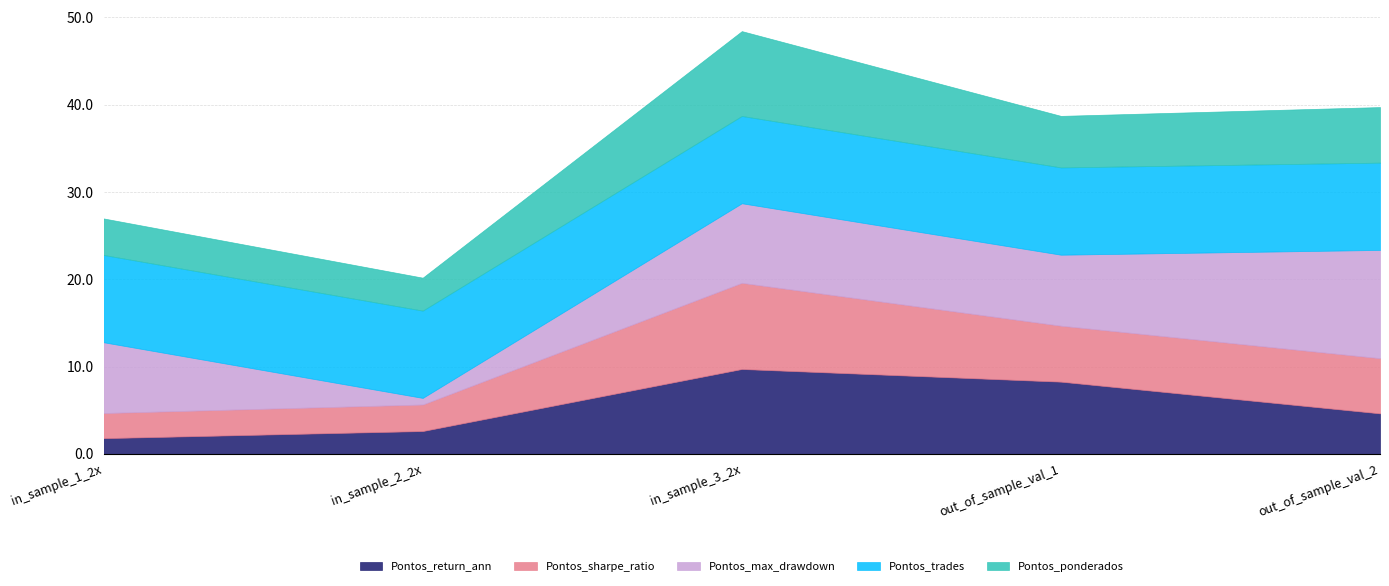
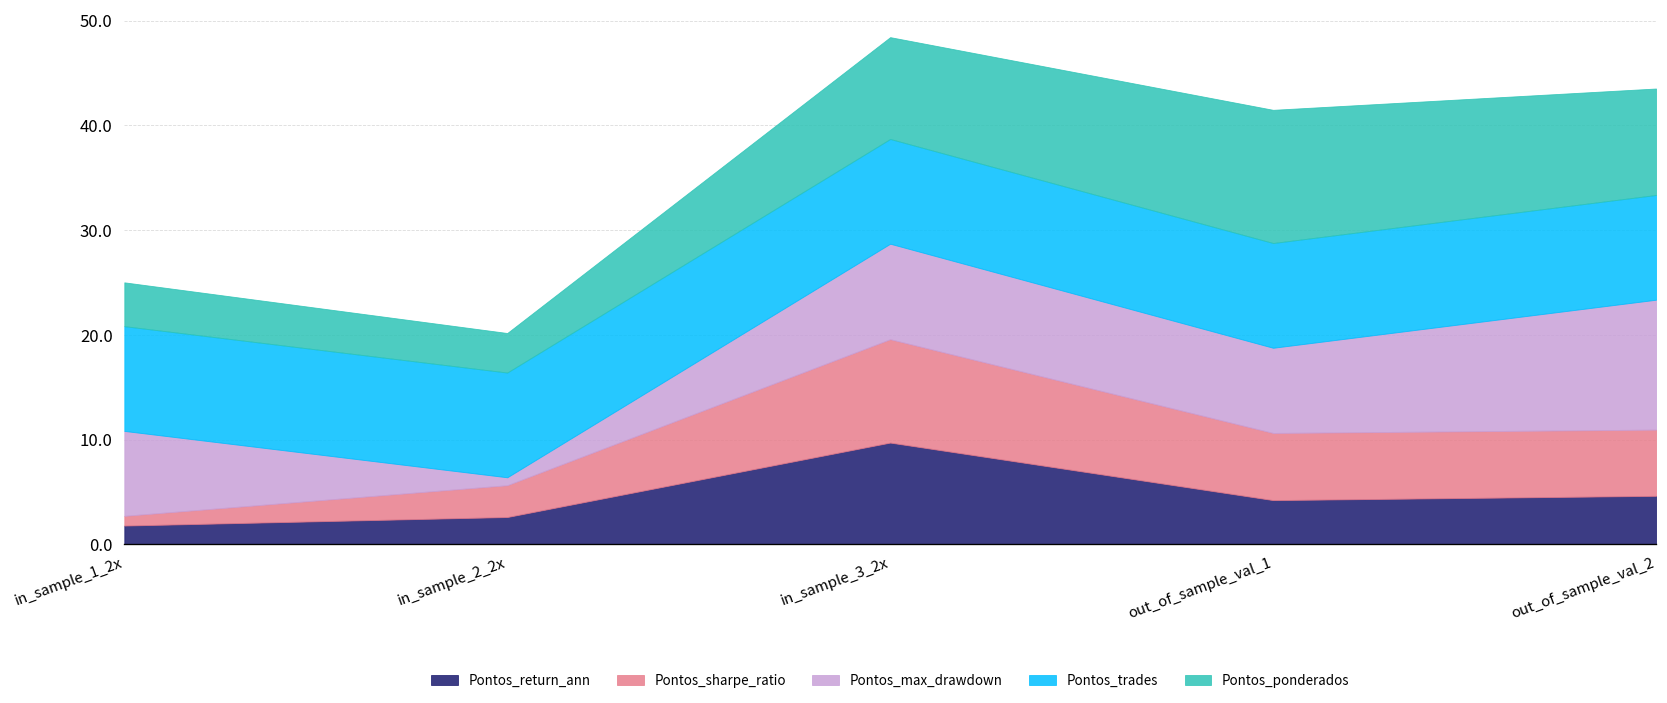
  {
    "Pontos_return_ann": {
      "in_sample_1_2x": 2,
      "in_sample_2_2x": 3,
      "in_sample_3_2x": 10,
-     "out_of_sample_val_1": 8,
+     "out_of_sample_val_1": 4,
      "out_of_sample_val_2": 5
    },
    "Pontos_sharpe_ratio": {
-     "in_sample_1_2x": 3,
+     "in_sample_1_2x": 1,
      "in_sample_2_2x": 3,
      "in_sample_3_2x": 10,
      "out_of_sample_val_1": 6,
      "out_of_sample_val_2": 6
    },
    "Pontos_max_drawdown": {
      "in_sample_1_2x": 8,
      "in_sample_2_2x": 1,
      "in_sample_3_2x": 9,
      "out_of_sample_val_1": 8,
      "out_of_sample_val_2": 12
    },
    "Pontos_trades": {
      "in_sample_1_2x": 10,
      "in_sample_2_2x": 10,
      "in_sample_3_2x": 10,
      "out_of_sample_val_1": 10,
      "out_of_sample_val_2": 10
    },
    "Pontos_ponderados": {
      "in_sample_1_2x": 4,
      "in_sample_2_2x": 4,
      "in_sample_3_2x": 10,
-     "out_of_sample_val_1": 6,
-     "out_of_sample_val_2": 6
+     "out_of_sample_val_1": 13,
+     "out_of_sample_val_2": 10
    }
  }
